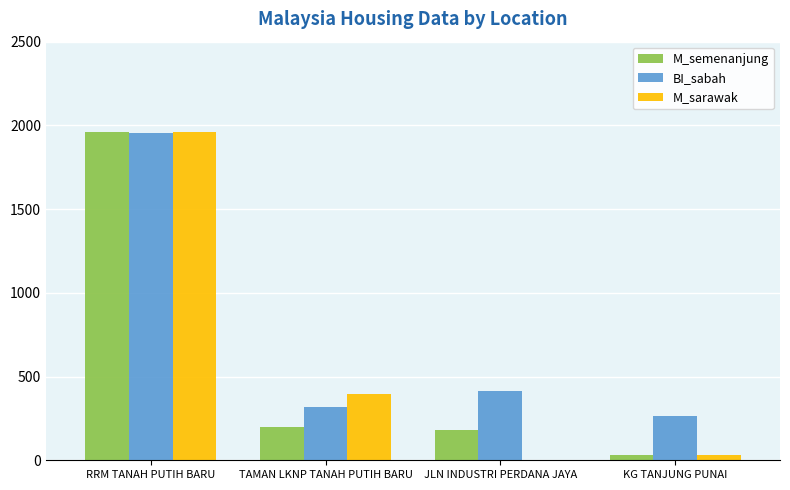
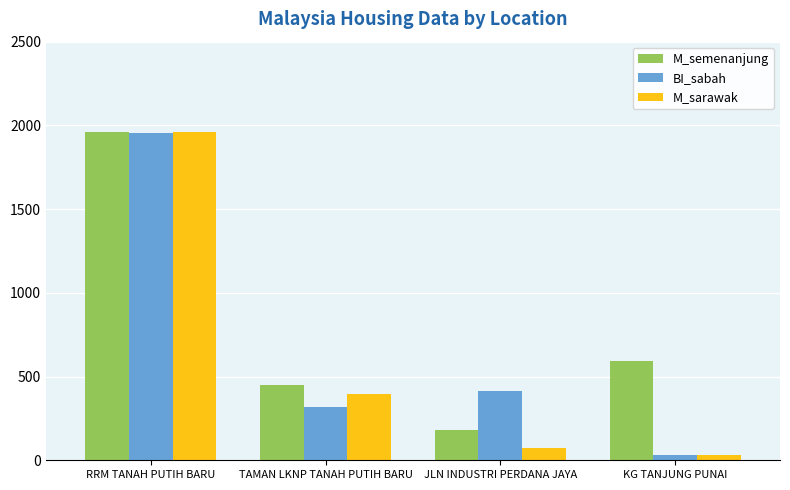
  {
    "M_semenanjung": {
      "RRM TANAH PUTIH BARU": 1960,
-     "TAMAN LKNP TANAH PUTIH BARU": 200,
+     "TAMAN LKNP TANAH PUTIH BARU": 450,
      "JLN INDUSTRI PERDANA JAYA": 180,
-     "KG TANJUNG PUNAI": 30
+     "KG TANJUNG PUNAI": 590
    },
    "BI_sabah": {
      "RRM TANAH PUTIH BARU": 1960,
      "TAMAN LKNP TANAH PUTIH BARU": 320,
      "JLN INDUSTRI PERDANA JAYA": 410,
-     "KG TANJUNG PUNAI": 270
+     "KG TANJUNG PUNAI": 30
    },
    "M_sarawak": {
      "RRM TANAH PUTIH BARU": 1960,
      "TAMAN LKNP TANAH PUTIH BARU": 400,
-     "JLN INDUSTRI PERDANA JAYA": 0,
+     "JLN INDUSTRI PERDANA JAYA": 80,
      "KG TANJUNG PUNAI": 30
    }
  }
